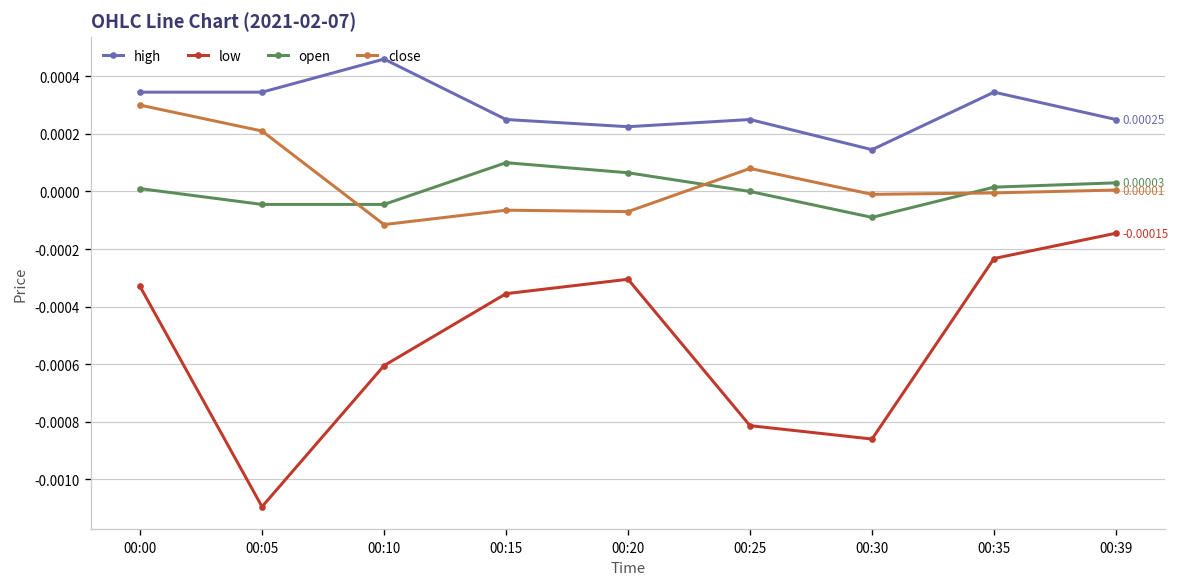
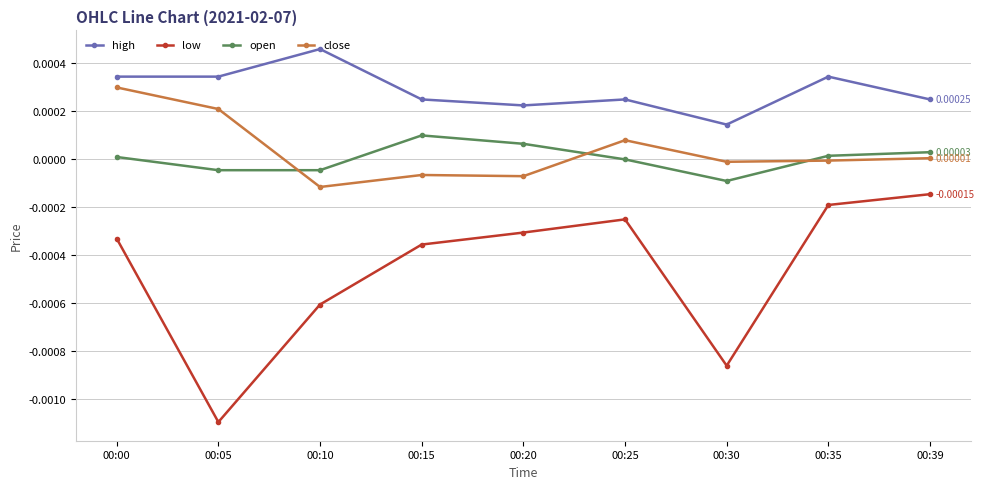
  {
    "high": {
      "00:39": 0.00025
    },
    "low": {
      "00:00": -0.00033,
      "00:05": -0.00109,
      "00:10": -0.00060,
      "00:15": -0.00035,
      "00:20": -0.00030,
-     "00:25": -0.00081,
+     "00:25": -0.00025,
      "00:30": -0.00086,
-     "00:35": -0.00023
+     "00:35": -0.00019
    },
    "open": {
      "00:00": 0.00001,
      "00:05": -0.00005,
      "00:10": -0.00005,
      "00:15": 0.00010,
      "00:20": 0.00006,
      "00:25": 0.00000,
      "00:30": -0.00009,
      "00:35": 0.00002
    },
    "close": {
      "00:00": 0.00030,
      "00:05": 0.00021,
      "00:10": -0.00012,
      "00:15": -0.00007,
      "00:20": -0.00007,
      "00:25": 0.00008,
      "00:30": -0.00001,
      "00:35": 0.00000
    }
  }
